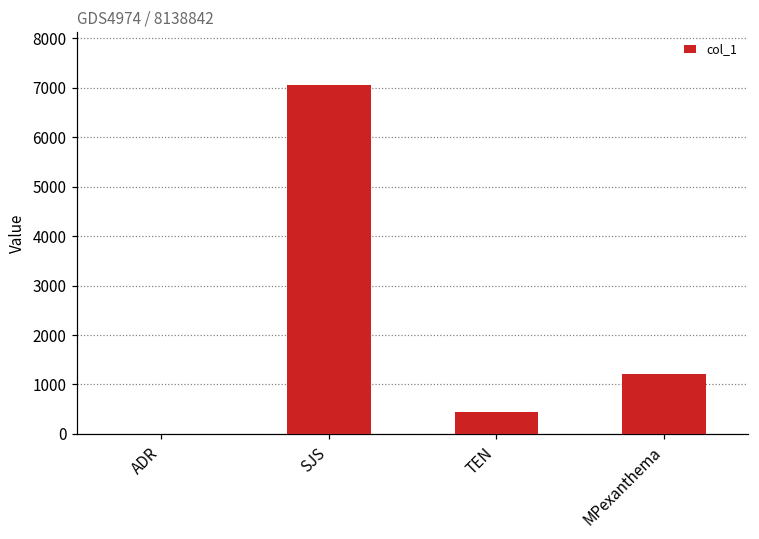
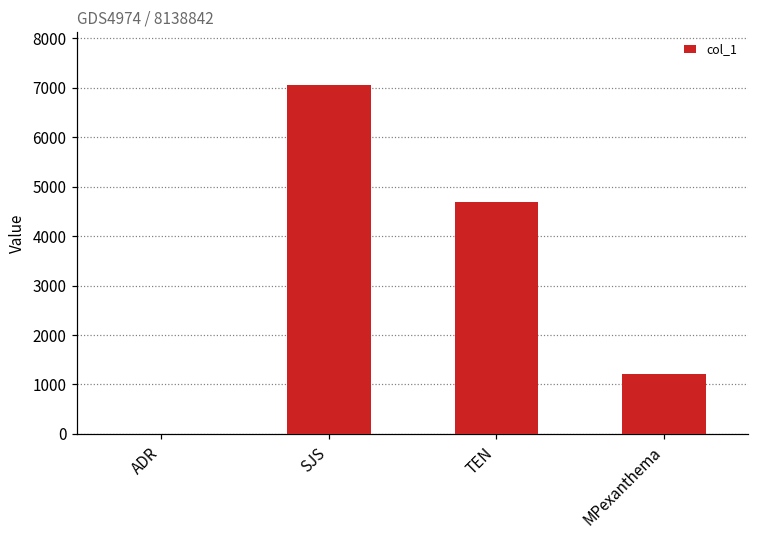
  {
    "ADR": 0,
    "SJS": 7100,
-   "TEN": 400,
+   "TEN": 4700,
    "MPexanthema": 1200
  }
